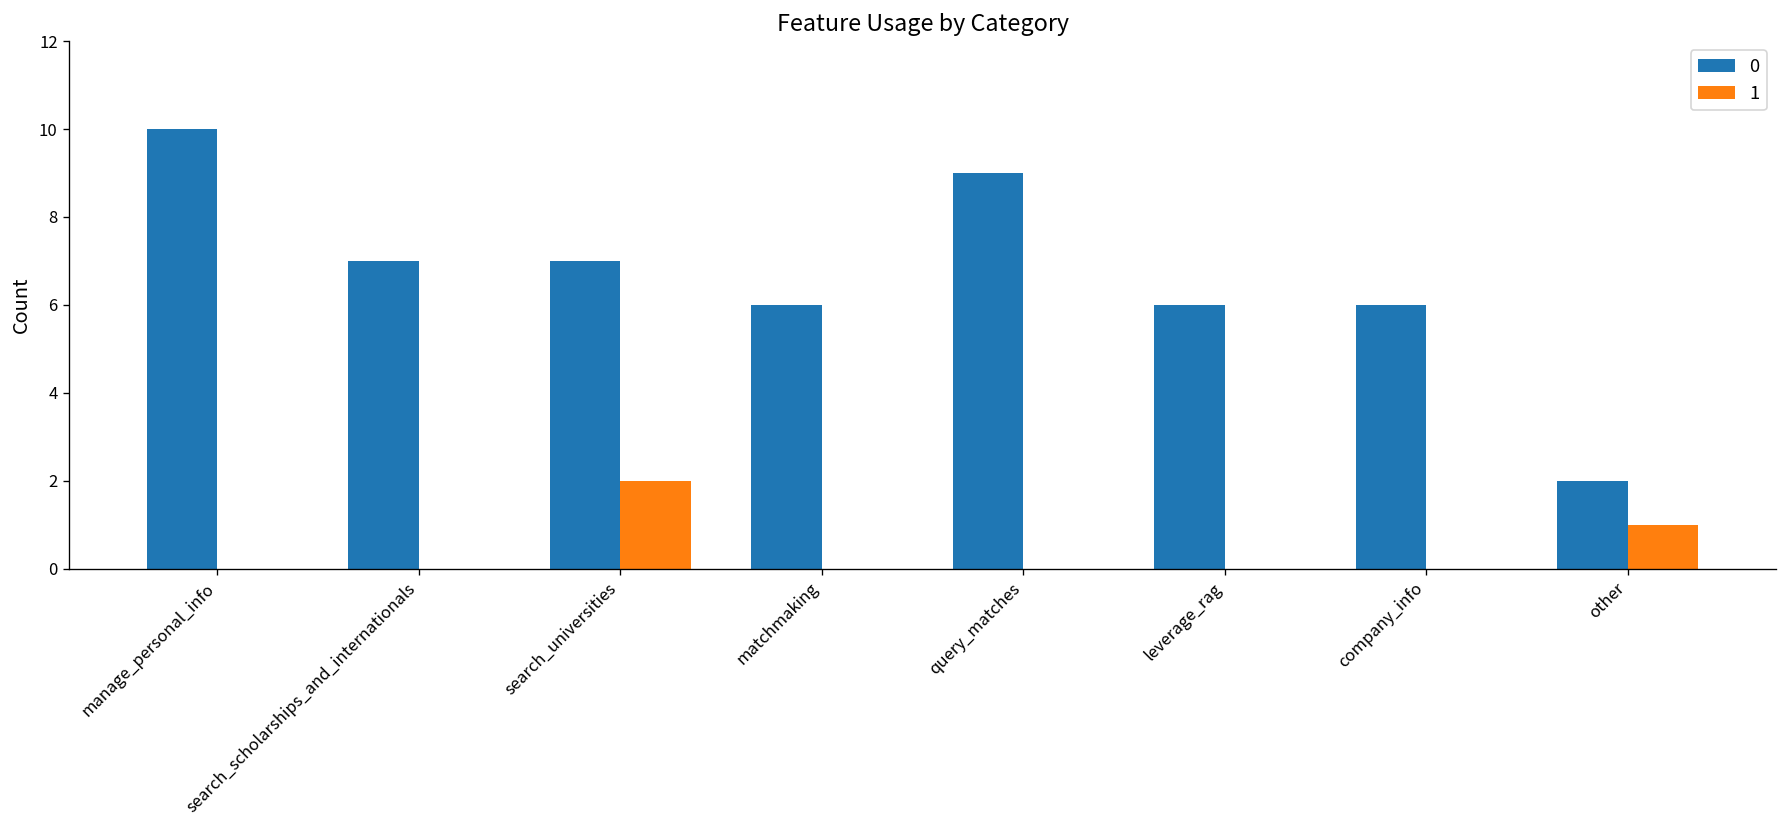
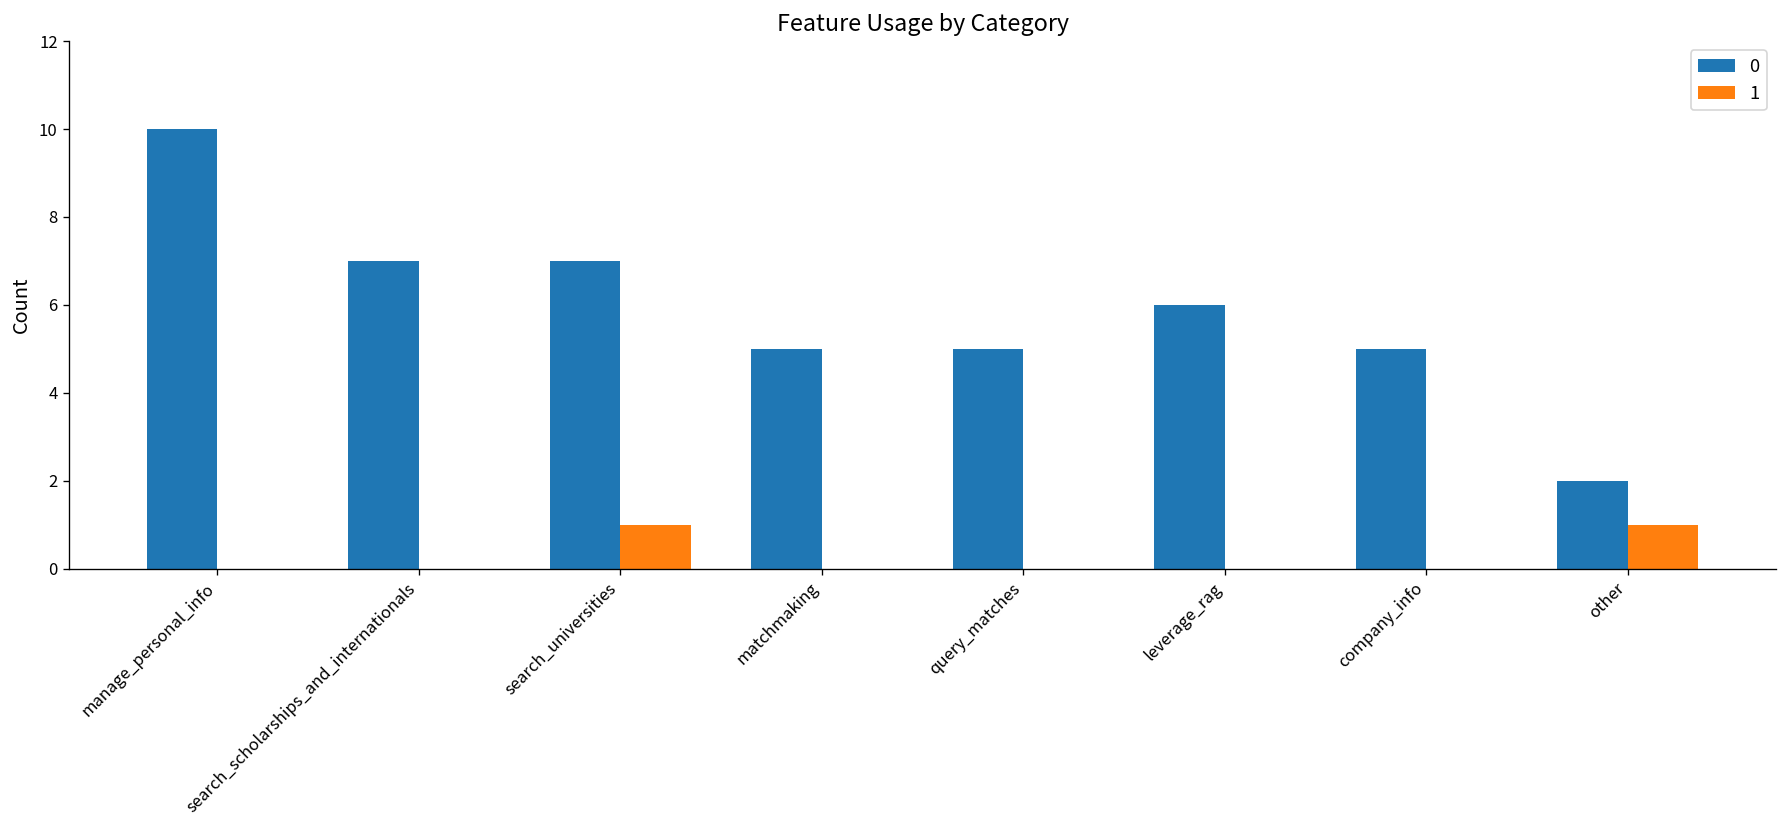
  {
    "0": {
      "manage_personal_info": 10,
      "search_scholarships_and_internationals": 7,
      "search_universities": 7,
-     "matchmaking": 6,
-     "query_matches": 9,
+     "matchmaking": 5,
+     "query_matches": 5,
      "leverage_rag": 6,
-     "company_info": 6,
+     "company_info": 5,
      "other": 2
    },
    "1": {
      "manage_personal_info": 0,
      "search_scholarships_and_internationals": 0,
-     "search_universities": 2,
+     "search_universities": 1,
      "matchmaking": 0,
      "query_matches": 0,
      "leverage_rag": 0,
      "company_info": 0,
      "other": 1
    }
  }
